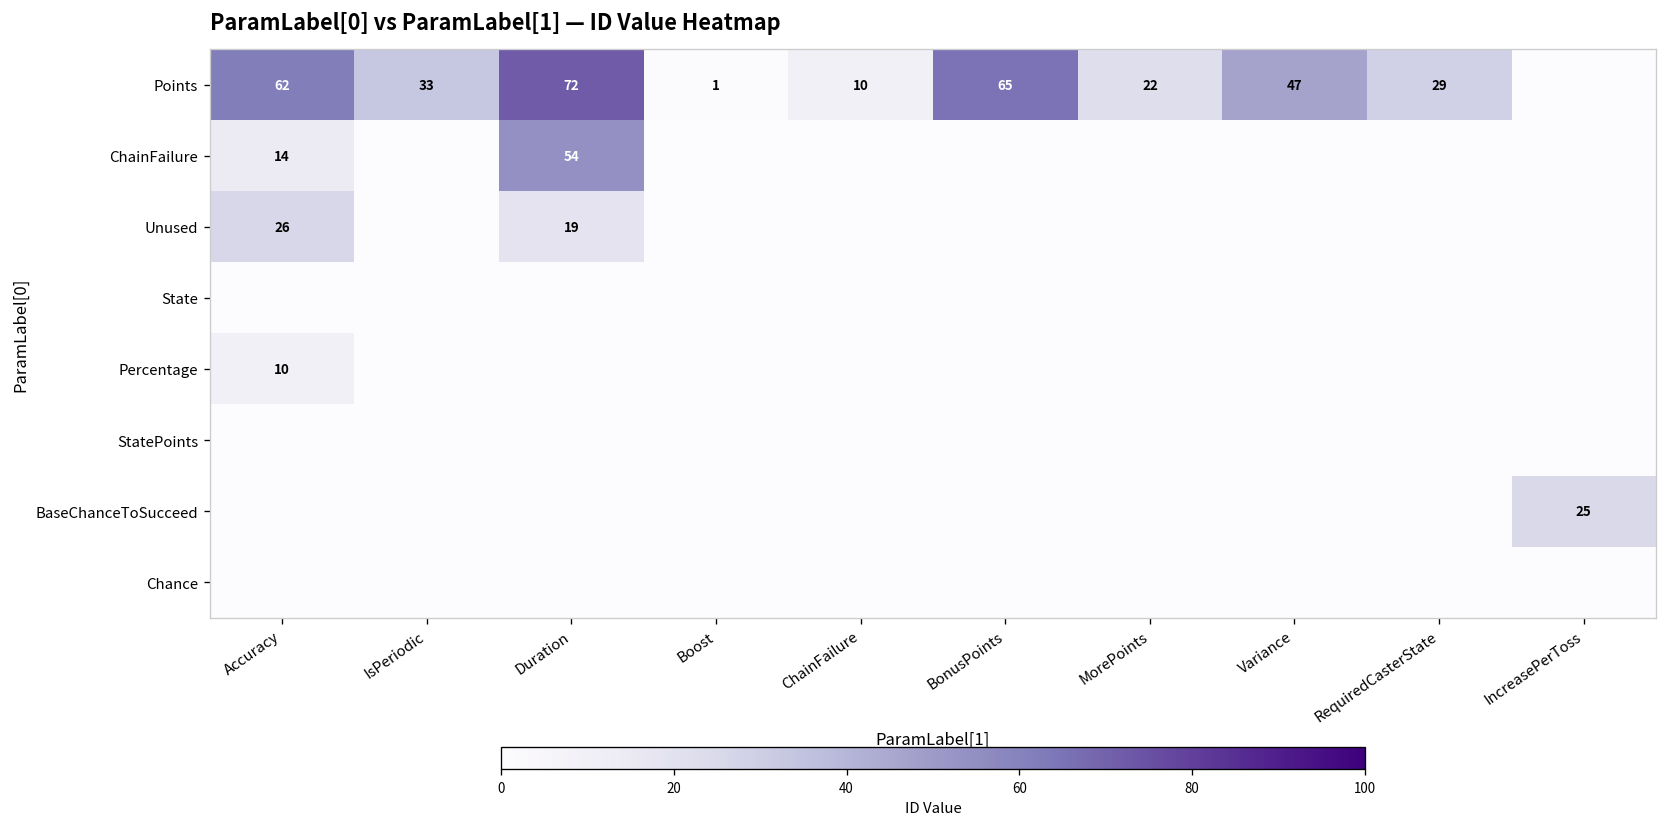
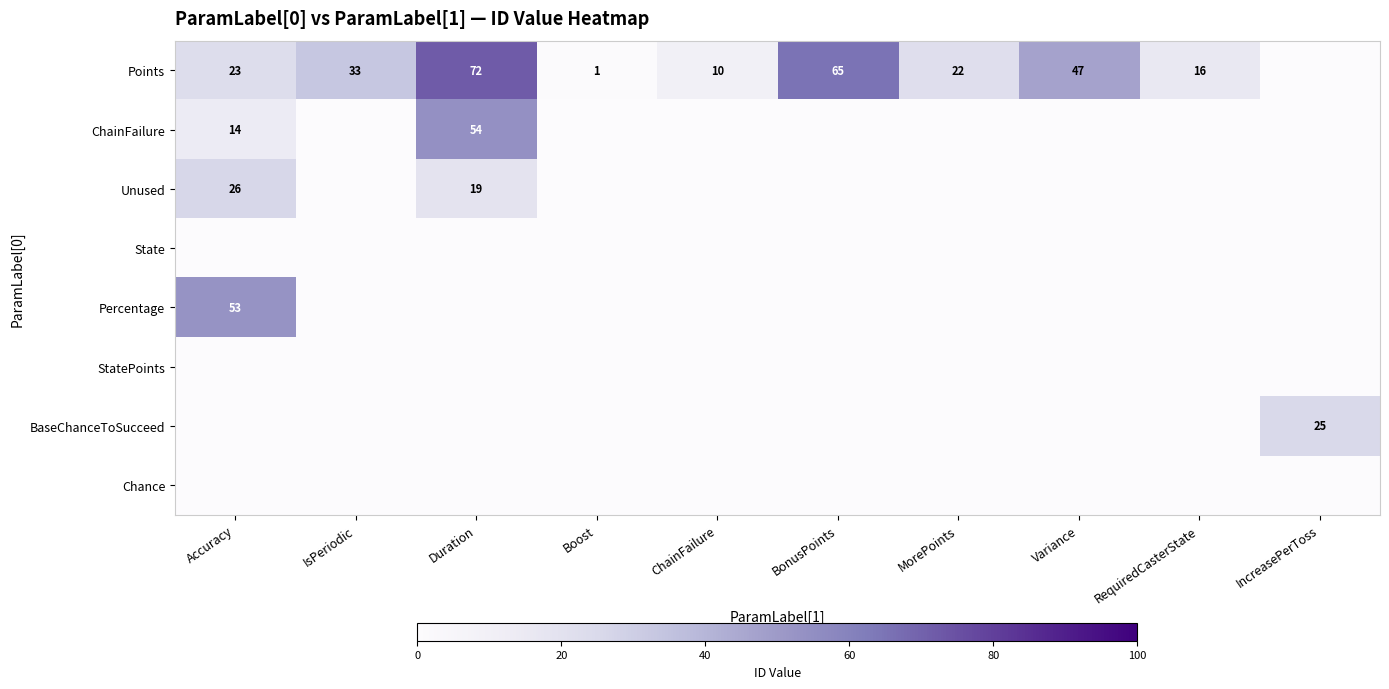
  {
    "Points": {
-     "Accuracy": 62,
+     "Accuracy": 23,
      "IsPeriodic": 33,
      "Duration": 72,
      "Boost": 1,
      "ChainFailure": 10,
      "BonusPoints": 65,
      "MorePoints": 22,
      "Variance": 47,
-     "RequiredCasterState": 29
+     "RequiredCasterState": 16
    },
    "ChainFailure": {
      "Accuracy": 14,
      "Duration": 54
    },
    "Unused": {
      "Accuracy": 26,
      "Duration": 19
    },
    "Percentage": {
-     "Accuracy": 10
+     "Accuracy": 53
    },
    "BaseChanceToSucceed": {
      "IncreasePerToss": 25
    }
  }
